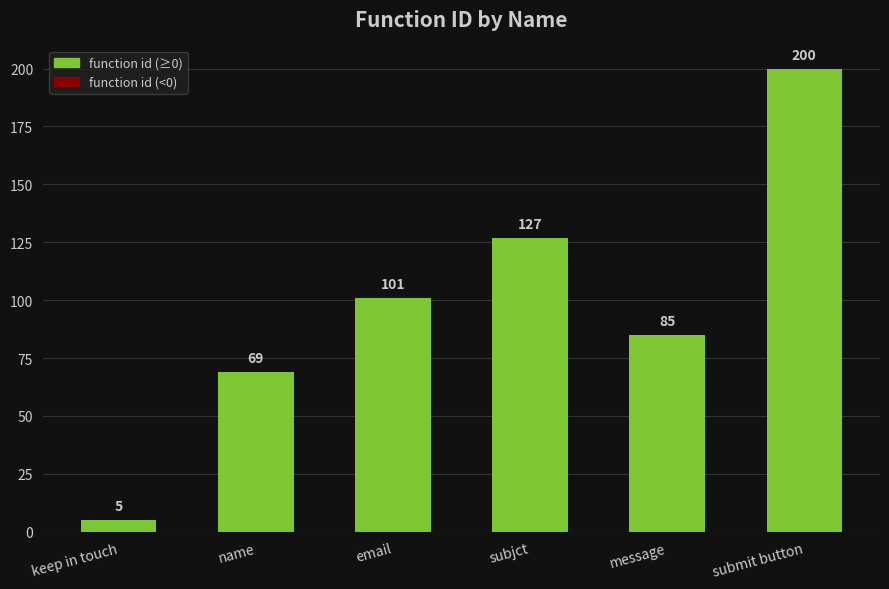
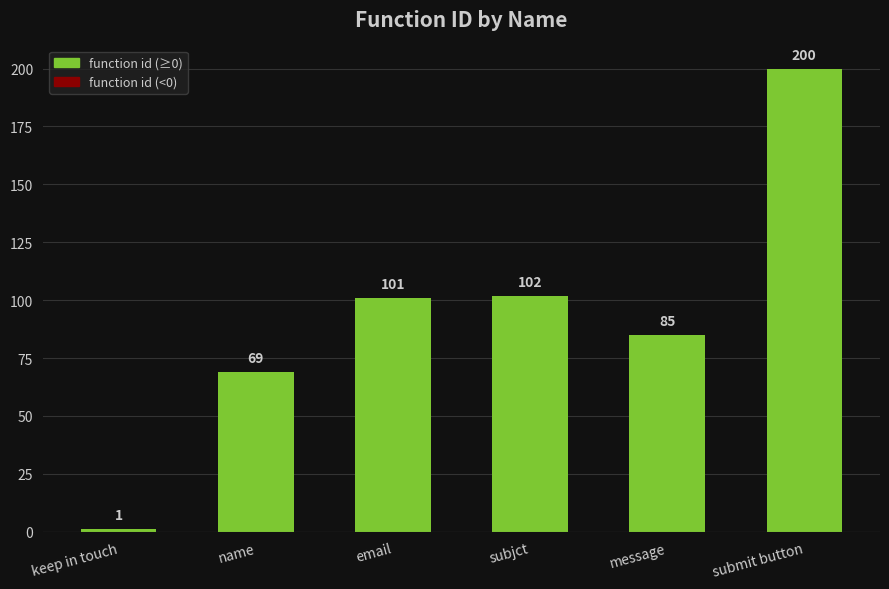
  {
-   "keep in touch": 5,
+   "keep in touch": 1,
    "name": 69,
    "email": 101,
-   "subjct": 127,
+   "subjct": 102,
    "message": 85,
    "submit button": 200
  }
